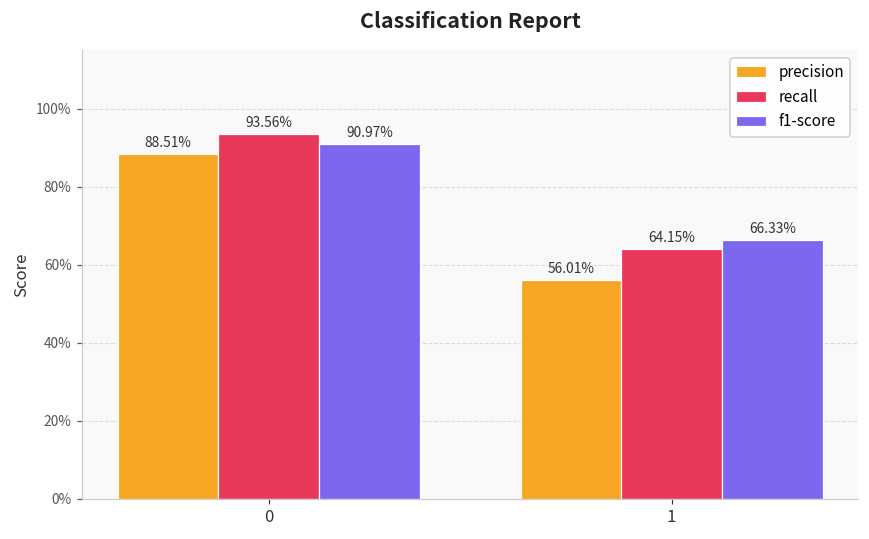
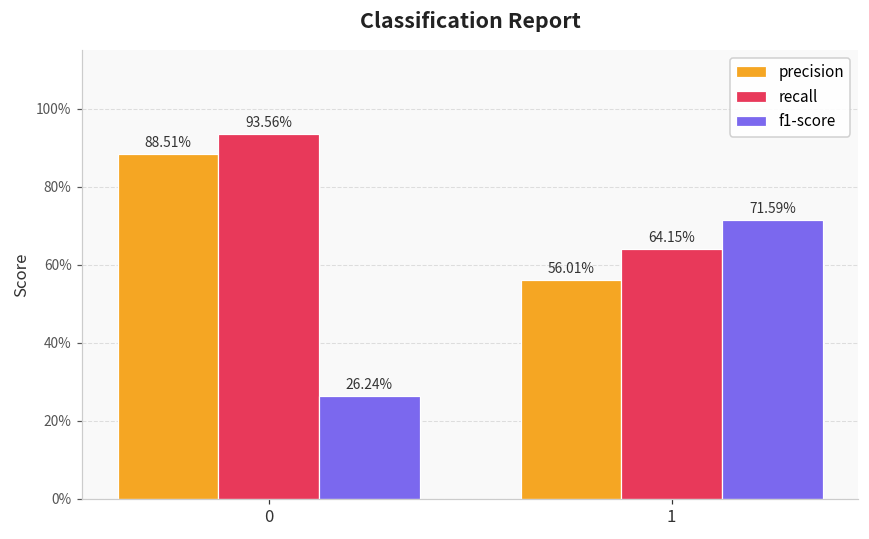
  {
    "precision": {
      "0": "88.51%",
      "1": "56.01%"
    },
    "recall": {
      "0": "93.56%",
      "1": "64.15%"
    },
    "f1-score": {
-     "0": "90.97%",
-     "1": "66.33%"
+     "0": "26.24%",
+     "1": "71.59%"
    }
  }
